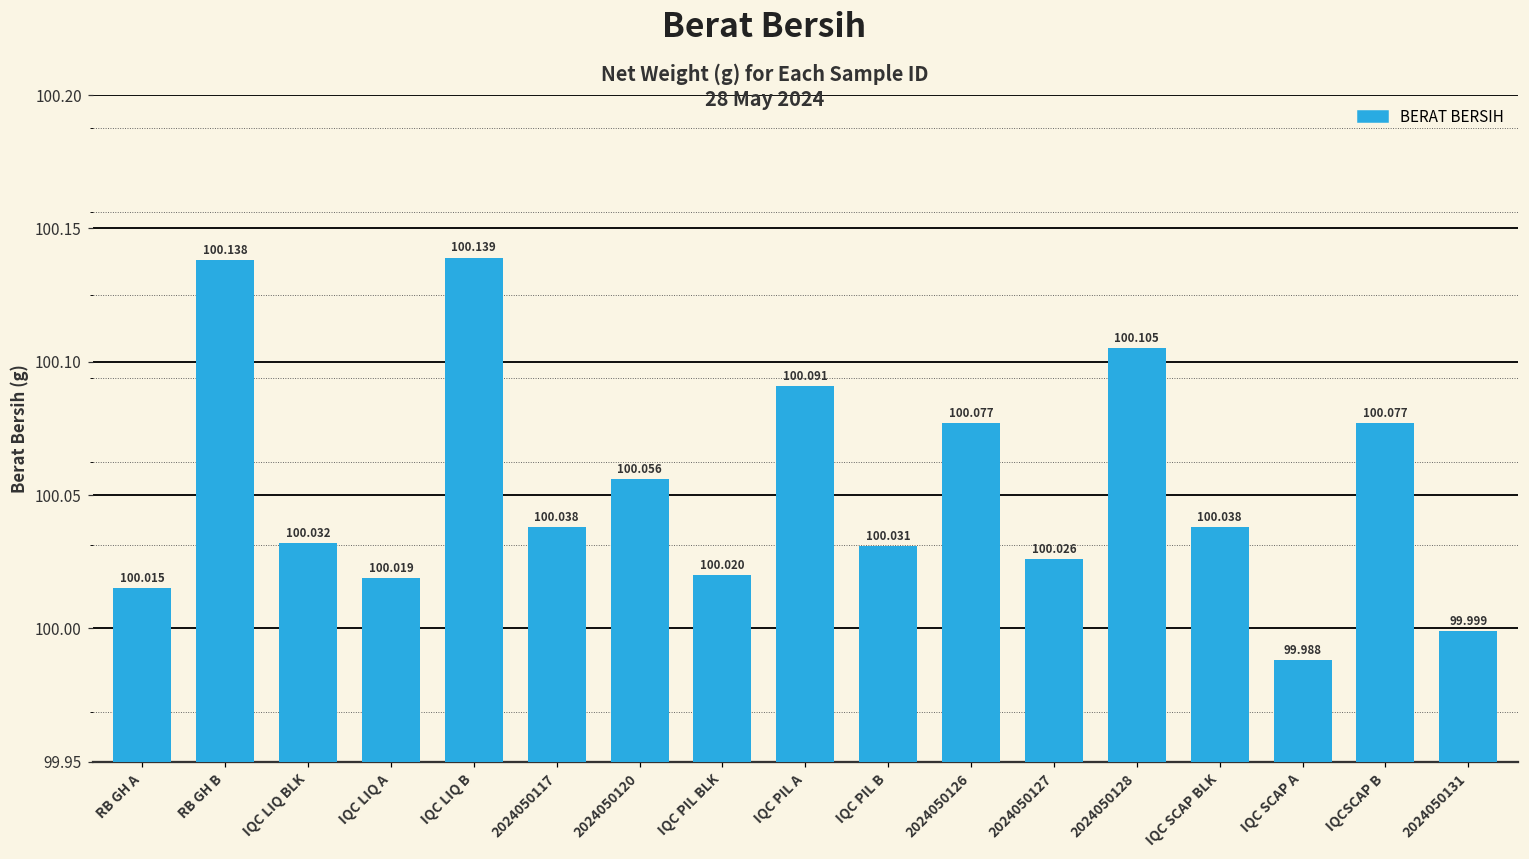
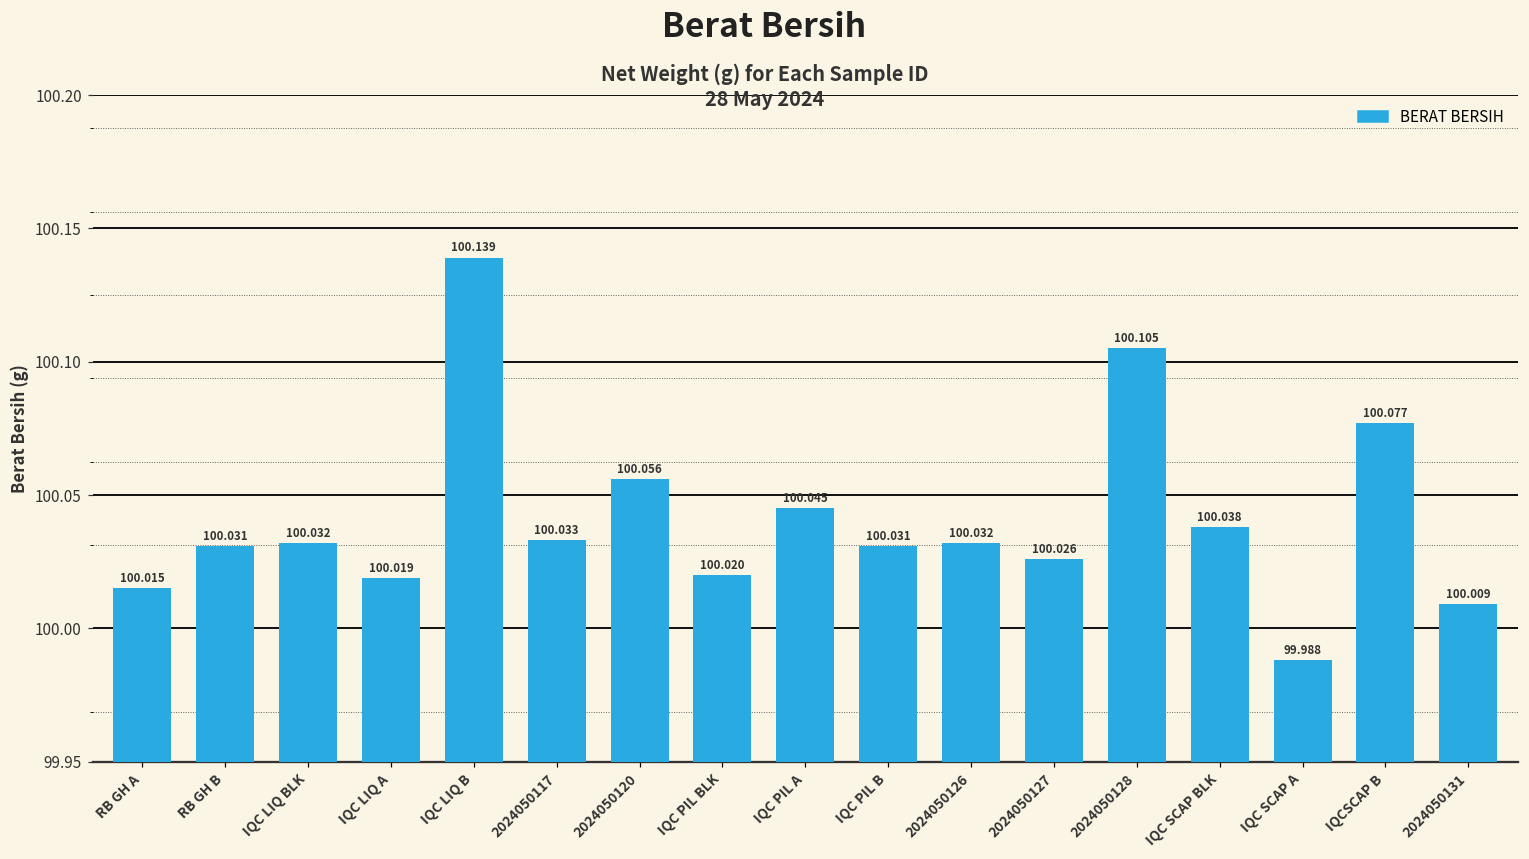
  {
    "RB GH A": 100.015,
-   "RB GH B": 100.138,
+   "RB GH B": 100.031,
    "IQC LIQ BLK": 100.032,
    "IQC LIQ A": 100.019,
    "IQC LIQ B": 100.139,
-   "2024050117": 100.038,
+   "2024050117": 100.033,
    "2024050120": 100.056,
    "IQC PIL BLK": 100.020,
-   "IQC PIL A": 100.091,
+   "IQC PIL A": 100.045,
    "IQC PIL B": 100.031,
-   "2024050126": 100.077,
+   "2024050126": 100.032,
    "2024050127": 100.026,
    "2024050128": 100.105,
    "IQC SCAP BLK": 100.038,
    "IQC SCAP A": 99.988,
    "IQCSCAP B": 100.077,
-   "2024050131": 99.999
+   "2024050131": 100.009
  }
